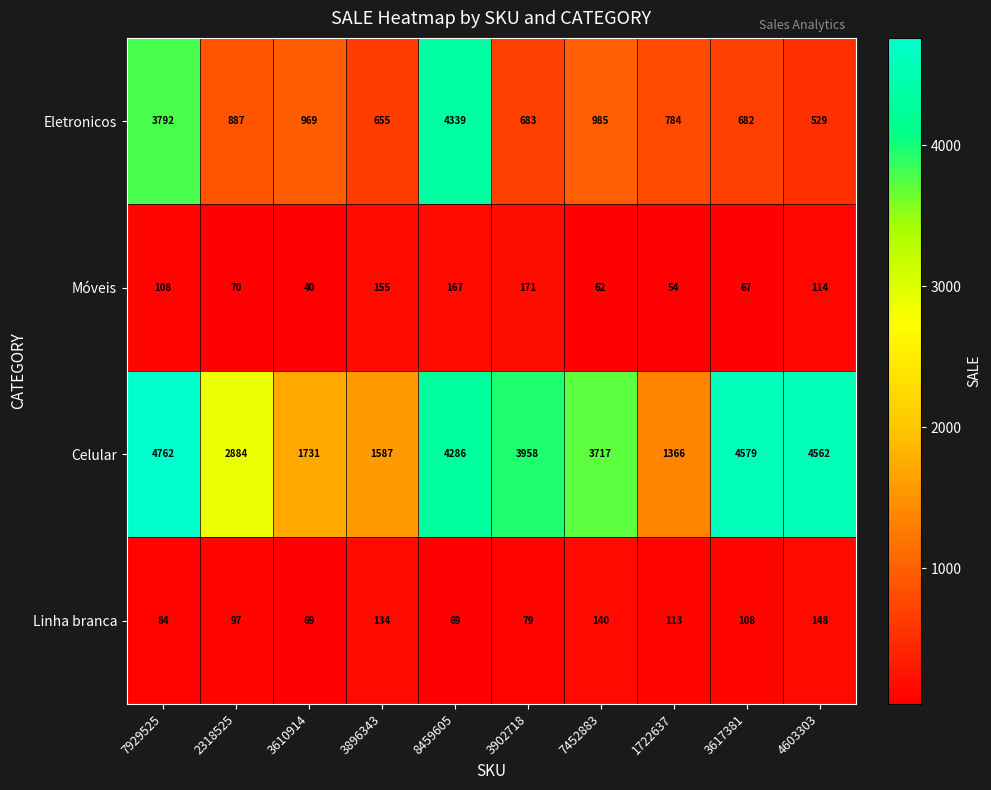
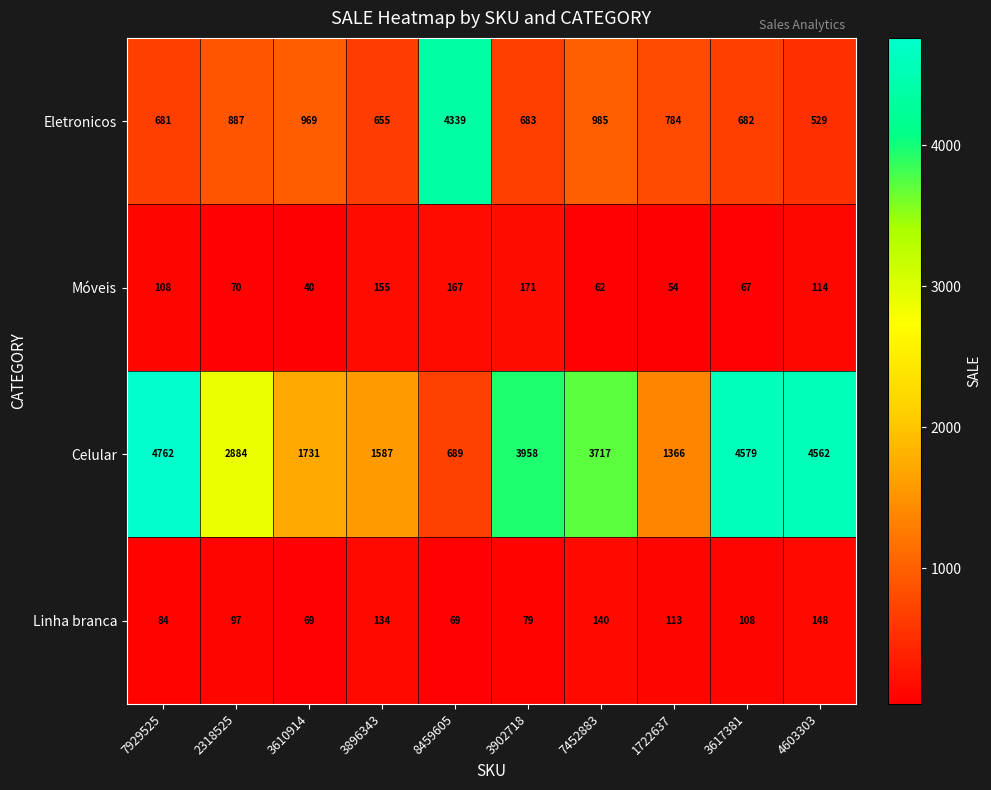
  {
    "Eletronicos": {
-     "7929525": 3792,
+     "7929525": 681,
      "2318525": 887,
      "3610914": 969,
      "3896343": 655,
      "8459605": 4339,
      "3902718": 683,
      "7452883": 985,
      "1722637": 784,
      "3617381": 682,
      "4603303": 529
    },
    "Móveis": {
      "7929525": 108,
      "2318525": 70,
      "3610914": 40,
      "3896343": 155,
      "8459605": 167,
      "3902718": 171,
      "7452883": 62,
      "1722637": 54,
      "3617381": 67,
      "4603303": 114
    },
    "Celular": {
      "7929525": 4762,
      "2318525": 2884,
      "3610914": 1731,
      "3896343": 1587,
-     "8459605": 4286,
+     "8459605": 689,
      "3902718": 3958,
      "7452883": 3717,
      "1722637": 1366,
      "3617381": 4579,
      "4603303": 4562
    },
    "Linha branca": {
      "7929525": 84,
      "2318525": 97,
      "3610914": 69,
      "3896343": 134,
      "8459605": 69,
      "3902718": 79,
      "7452883": 140,
      "1722637": 113,
      "3617381": 108,
      "4603303": 148
    }
  }
